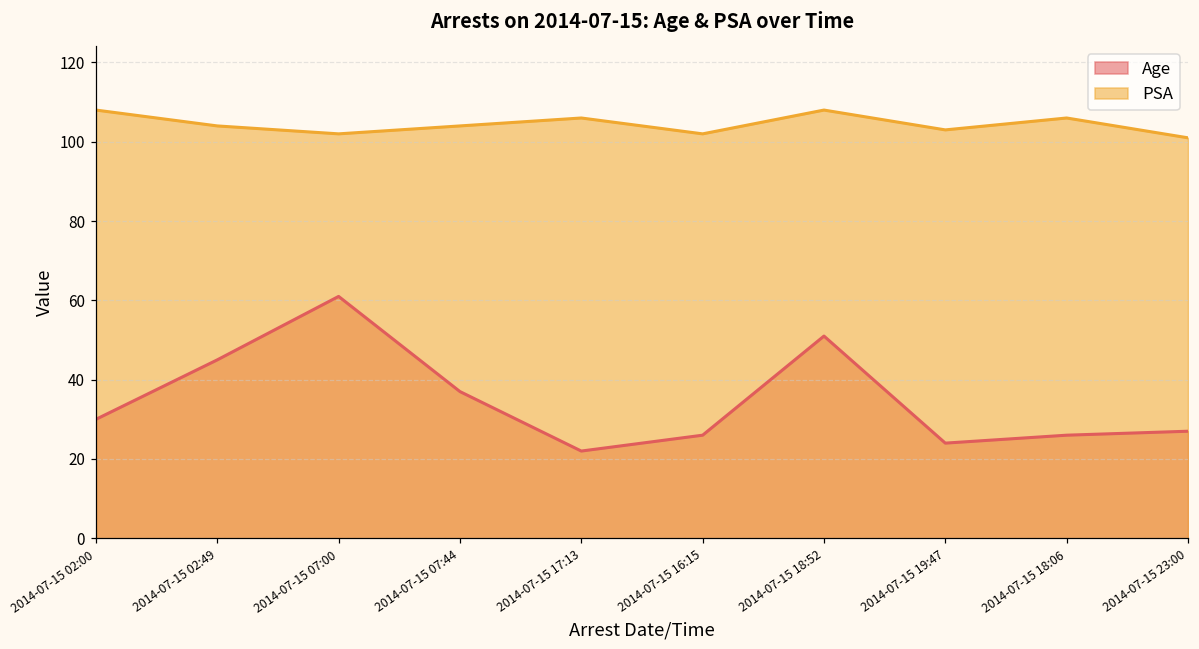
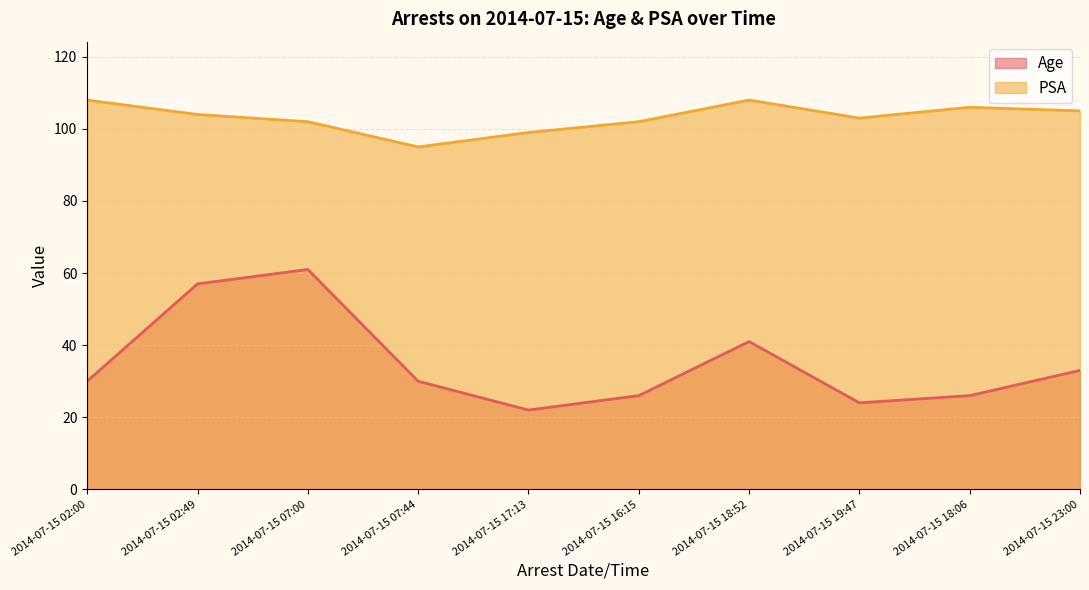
  {
    "Age": {
      "2014-07-15 02:00": 30,
-     "2014-07-15 02:49": 45,
+     "2014-07-15 02:49": 57,
      "2014-07-15 07:00": 61,
-     "2014-07-15 07:44": 37,
+     "2014-07-15 07:44": 30,
      "2014-07-15 17:13": 22,
      "2014-07-15 16:15": 26,
-     "2014-07-15 18:52": 51,
+     "2014-07-15 18:52": 41,
      "2014-07-15 19:47": 24,
      "2014-07-15 18:06": 26,
-     "2014-07-15 23:00": 27
+     "2014-07-15 23:00": 33
    },
    "PSA": {
      "2014-07-15 02:00": 108,
      "2014-07-15 02:49": 104,
      "2014-07-15 07:00": 102,
-     "2014-07-15 07:44": 104,
-     "2014-07-15 17:13": 106,
+     "2014-07-15 07:44": 95,
+     "2014-07-15 17:13": 99,
      "2014-07-15 16:15": 102,
      "2014-07-15 18:52": 108,
      "2014-07-15 19:47": 103,
      "2014-07-15 18:06": 106,
-     "2014-07-15 23:00": 101
+     "2014-07-15 23:00": 105
    }
  }
